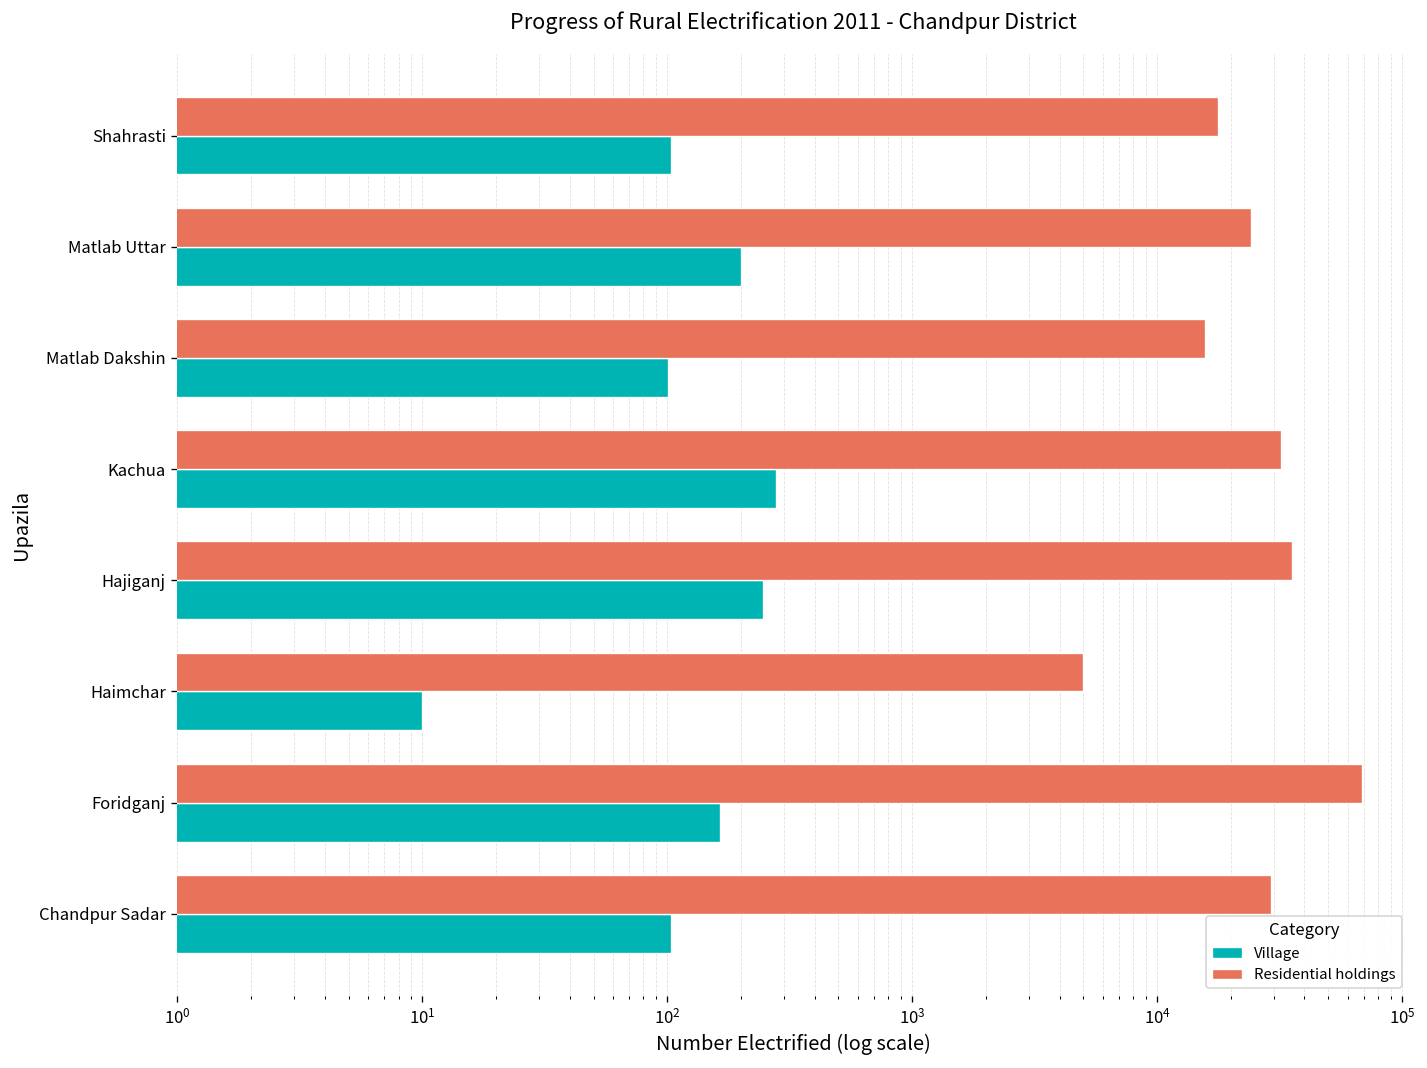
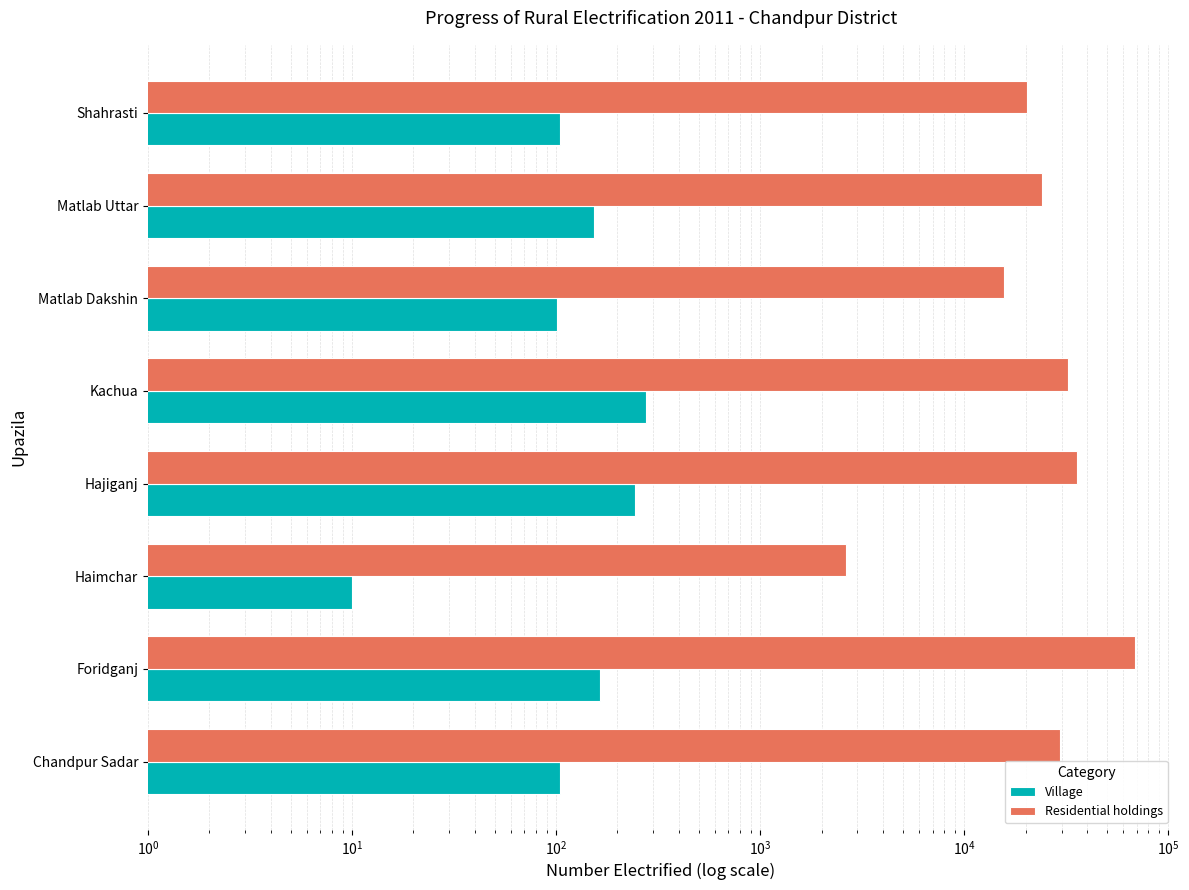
  {
    "Village": {
      "Shahrasti": 100,
-     "Matlab Uttar": 200,
+     "Matlab Uttar": 150,
      "Matlab Dakshin": 100,
      "Kachua": 280,
      "Hajiganj": 250,
      "Haimchar": 10,
      "Foridganj": 160,
      "Chandpur Sadar": 100
    },
    "Residential holdings": {
-     "Shahrasti": 18000,
+     "Shahrasti": 20000,
      "Matlab Uttar": 24000,
      "Matlab Dakshin": 16000,
      "Kachua": 32000,
      "Hajiganj": 36000,
-     "Haimchar": 5000,
+     "Haimchar": 2600,
      "Foridganj": 69000,
      "Chandpur Sadar": 29000
    }
  }
